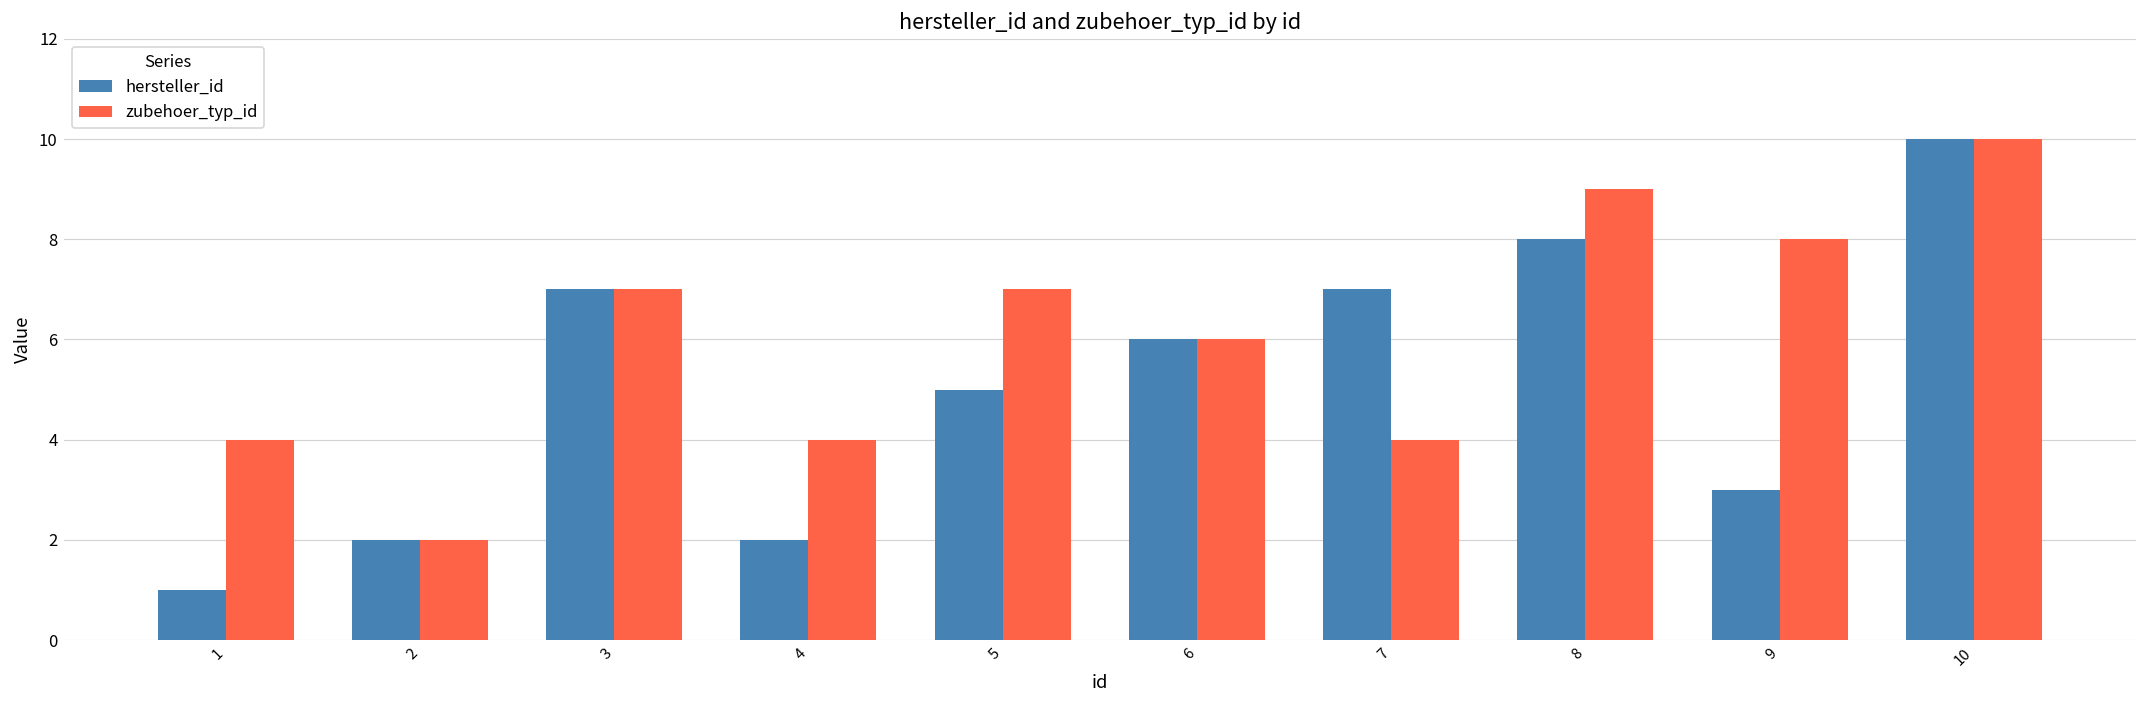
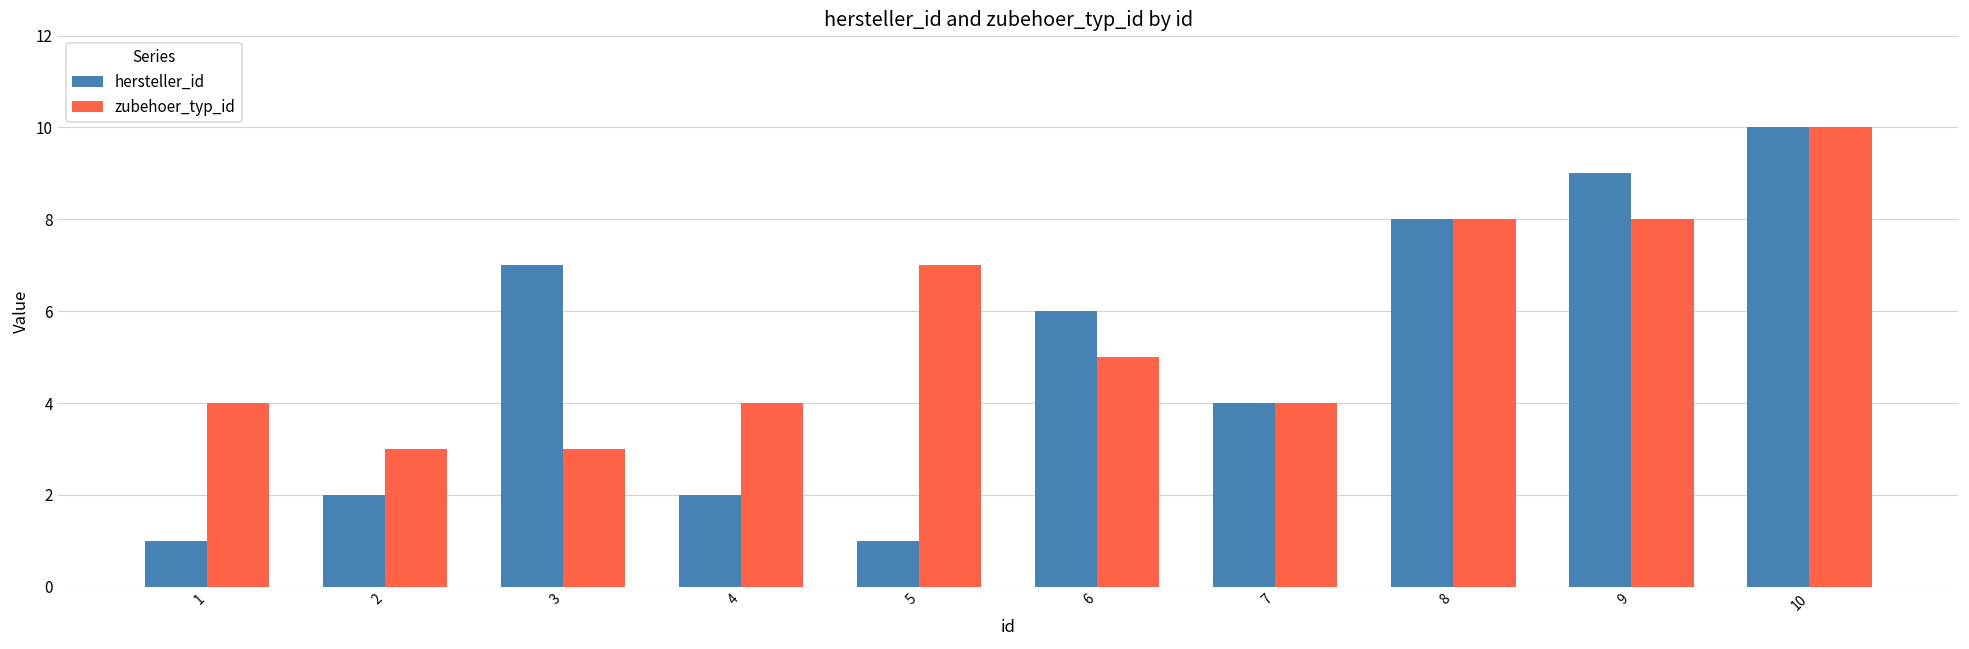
  {
    "hersteller_id": {
      "1": 1,
      "2": 2,
      "3": 7,
      "4": 2,
-     "5": 5,
+     "5": 1,
      "6": 6,
-     "7": 7,
+     "7": 4,
      "8": 8,
-     "9": 3,
+     "9": 9,
      "10": 10
    },
    "zubehoer_typ_id": {
      "1": 4,
-     "2": 2,
-     "3": 7,
+     "2": 3,
+     "3": 3,
      "4": 4,
      "5": 7,
-     "6": 6,
+     "6": 5,
      "7": 4,
-     "8": 9,
+     "8": 8,
      "9": 8,
      "10": 10
    }
  }
